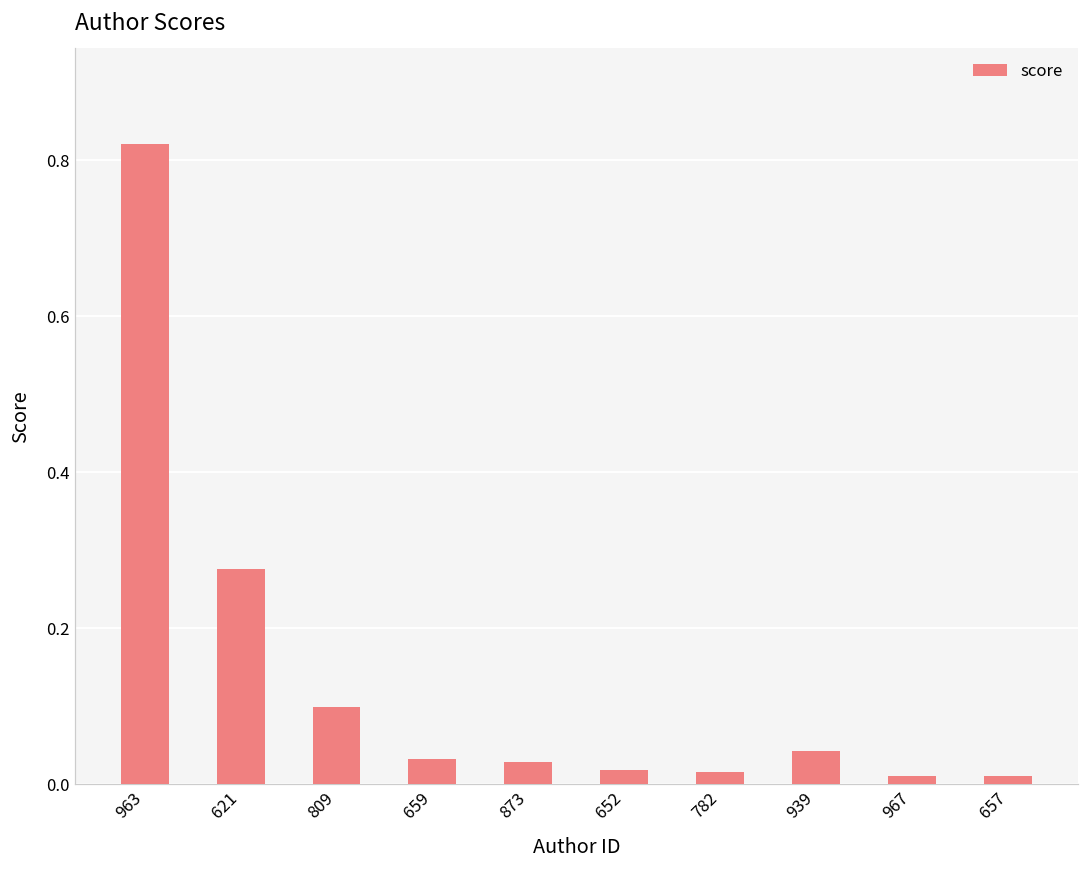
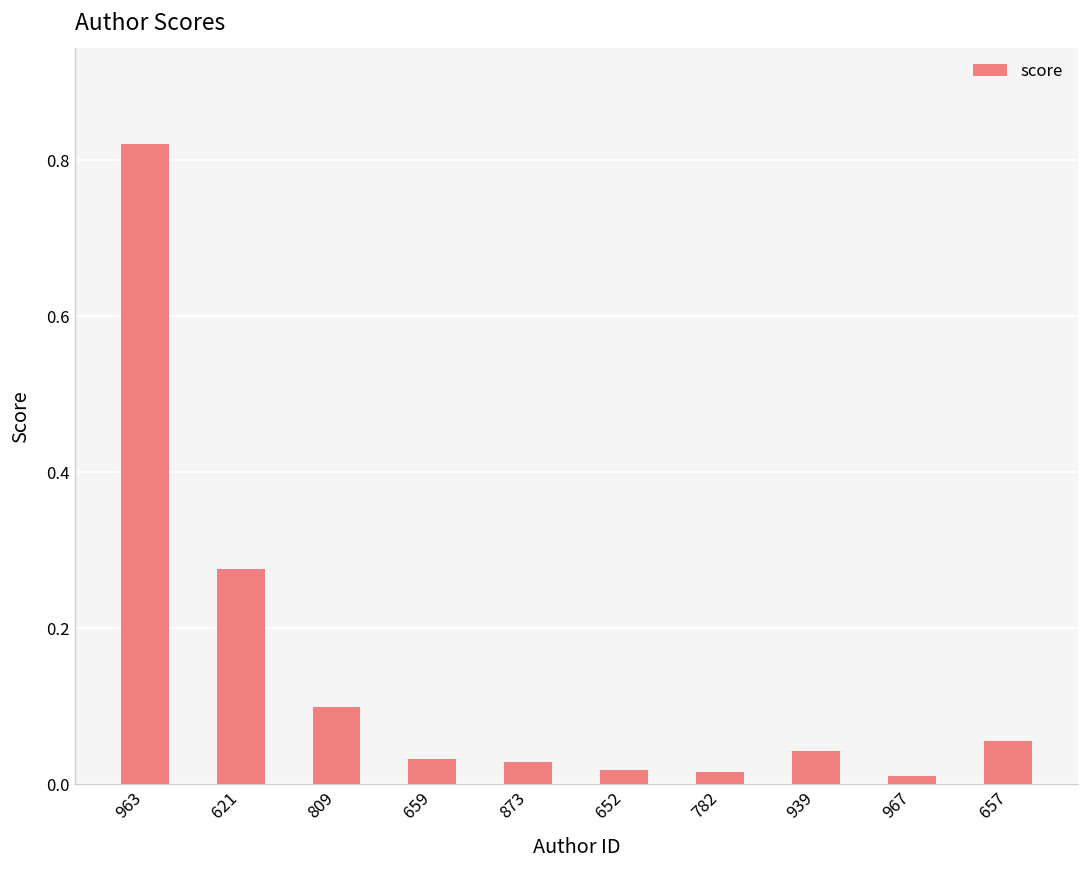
  {
    "963": 0.82,
    "621": 0.28,
    "809": 0.10,
    "659": 0.03,
    "873": 0.03,
    "652": 0.02,
    "782": 0.02,
    "939": 0.04,
    "967": 0.01,
-   "657": 0.01
+   "657": 0.06
  }
